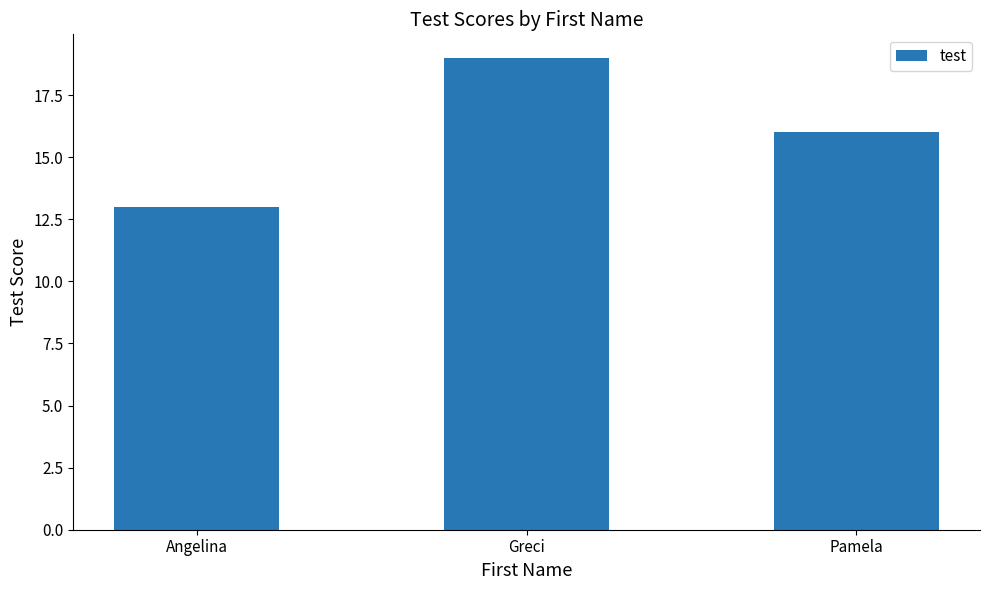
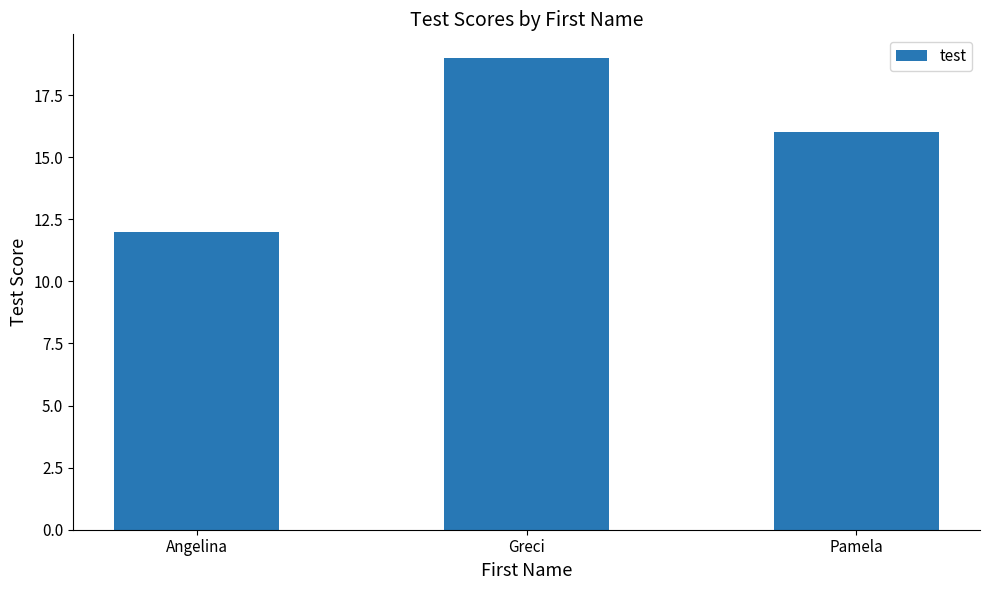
  {
-   "Angelina": 13,
+   "Angelina": 12,
    "Greci": 19,
    "Pamela": 16
  }
